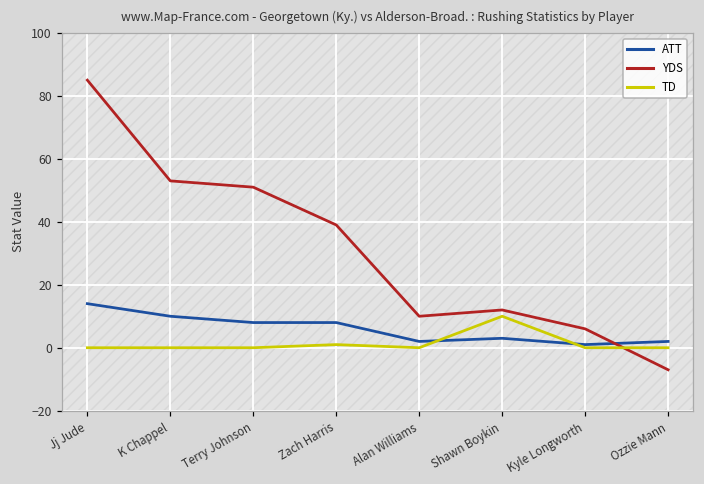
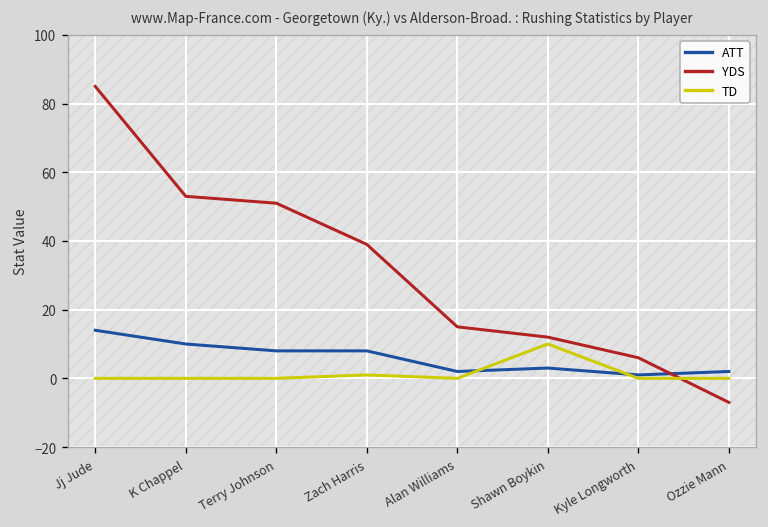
  {
    "YDS": {
      "Jj Jude": 85,
      "K Chappel": 53,
      "Terry Johnson": 51,
      "Zach Harris": 39,
-     "Alan Williams": 10,
+     "Alan Williams": 15,
      "Shawn Boykin": 12,
      "Kyle Longworth": 6,
      "Ozzie Mann": -7
    },
    "TD": {
      "Jj Jude": 0,
      "K Chappel": 0,
      "Terry Johnson": 0,
      "Zach Harris": 1,
      "Alan Williams": 0,
      "Shawn Boykin": 10,
      "Kyle Longworth": 0,
      "Ozzie Mann": 0
    }
  }
